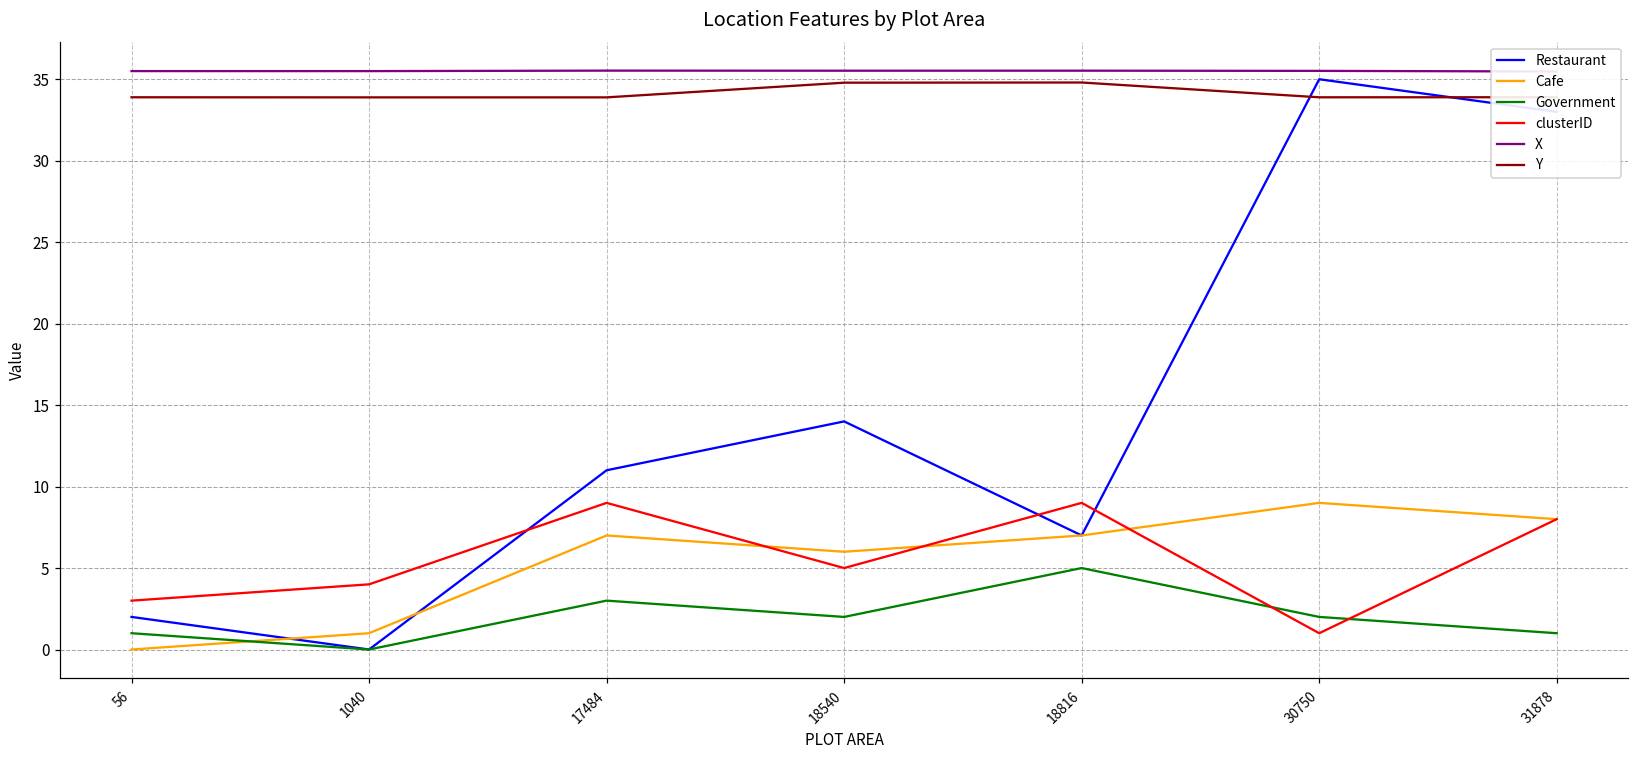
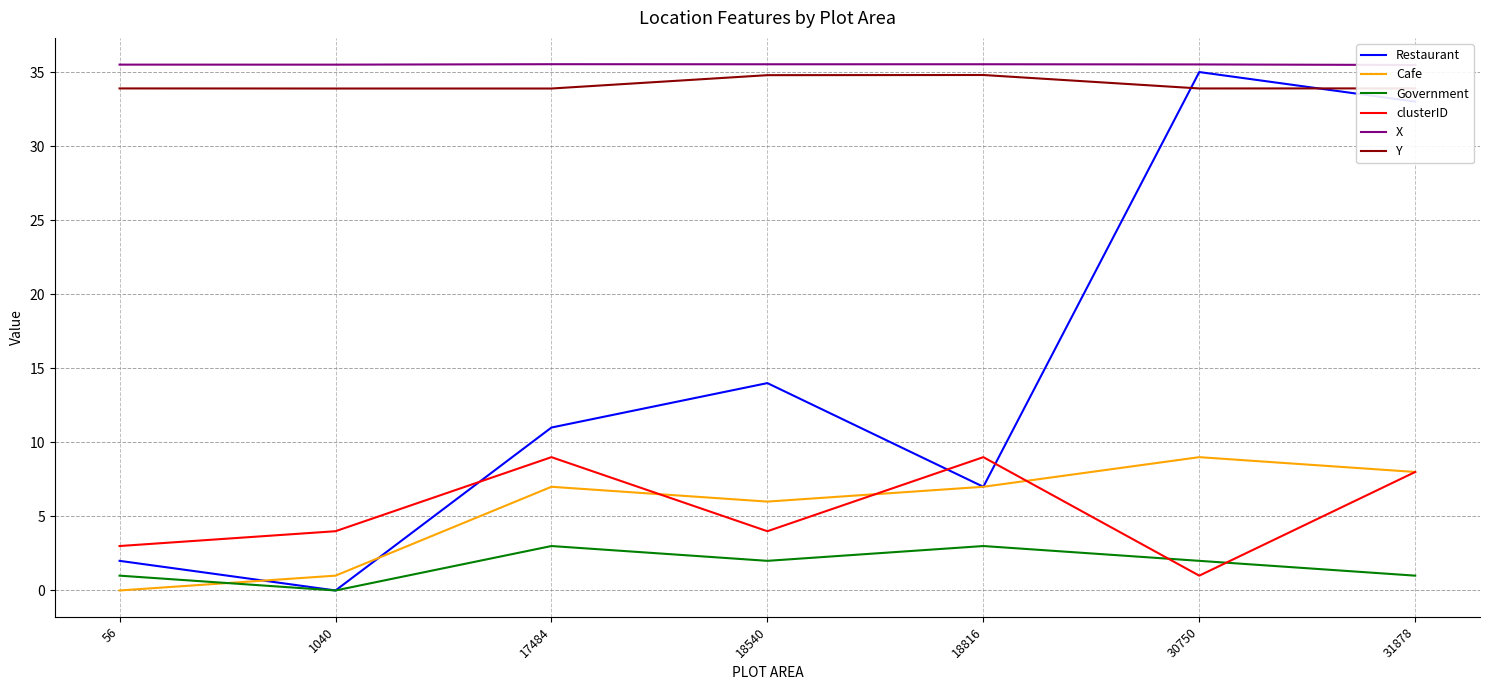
  {
    "Restaurant": {
      "56": 2,
      "17484": 11,
      "18540": 14,
      "30750": 35
    },
    "Cafe": {
      "56": 0,
      "1040": 1,
      "17484": 7,
      "18540": 6,
      "30750": 9
    },
    "Government": {
      "56": 1,
      "17484": 3,
      "18540": 2,
-     "18816": 5,
+     "18816": 3,
      "30750": 2,
      "31878": 1
    },
    "clusterID": {
      "56": 3,
      "1040": 4,
      "17484": 9,
-     "18540": 5,
+     "18540": 4,
      "18816": 9,
      "30750": 1
    },
    "X": {
      "56": 35.5,
      "1040": 35.5,
      "17484": 35.5,
      "18540": 35.5,
      "18816": 35.5,
      "30750": 35.5
    },
    "Y": {
      "56": 34,
      "1040": 34,
      "17484": 34,
      "18540": 34.8,
      "18816": 34.8,
      "30750": 34
    }
  }
